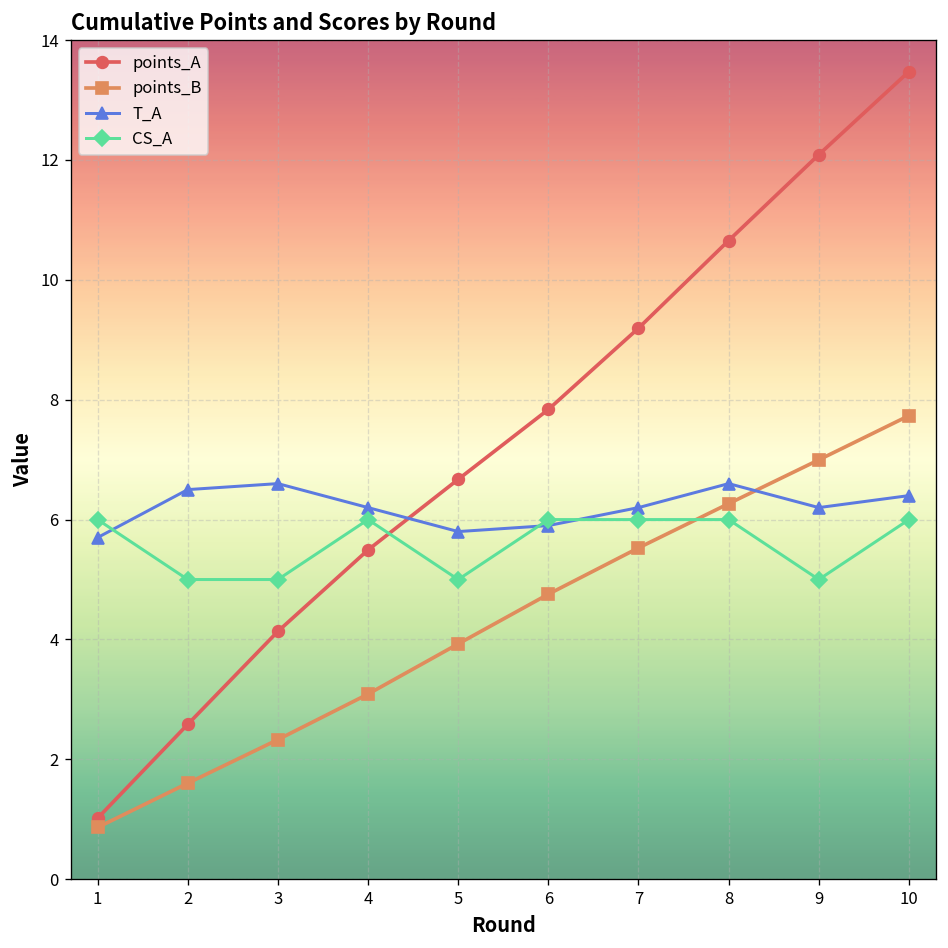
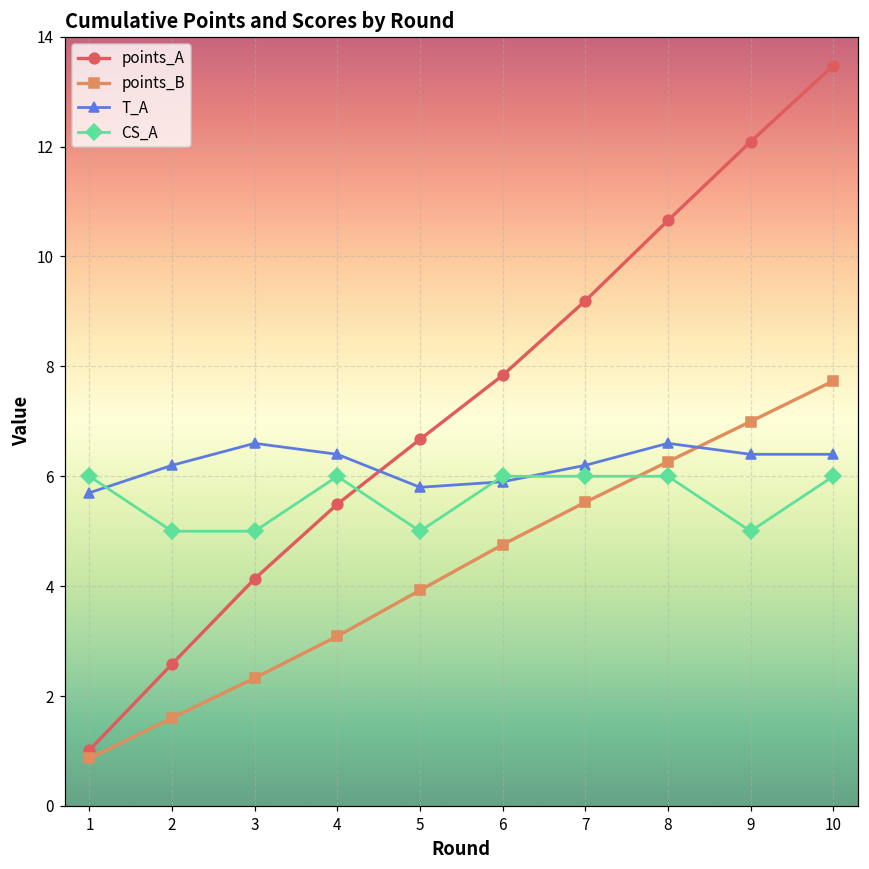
  {
    "T_A": {
      "1": 5.7,
-     "2": 6.5,
+     "2": 6.2,
      "3": 6.6,
-     "4": 6.2,
+     "4": 6.4,
      "5": 5.8,
      "6": 5.9,
      "7": 6.2,
      "8": 6.6,
-     "9": 6.2,
+     "9": 6.4,
      "10": 6.4
    },
    "CS_A": {
      "1": 6.0,
      "2": 5.0,
      "3": 5.0,
      "4": 6.0,
      "5": 5.0,
      "6": 6.0,
      "7": 6.0,
      "8": 6.0,
      "9": 5.0,
      "10": 6.0
    }
  }
